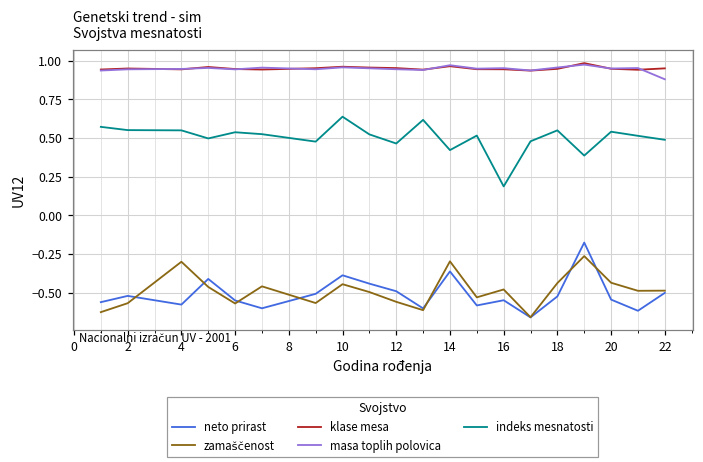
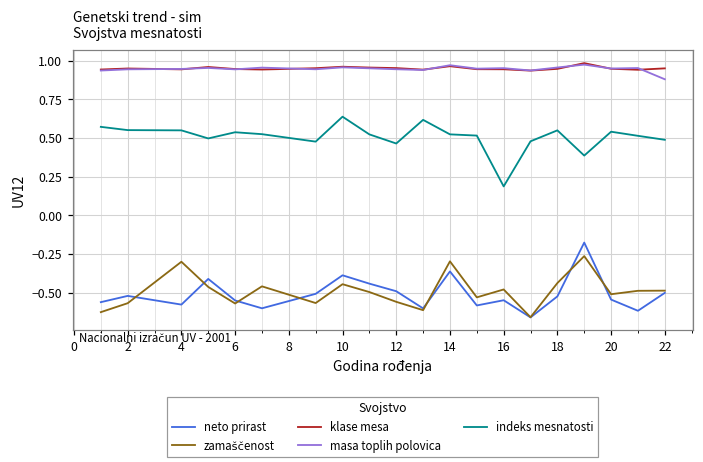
  {
    "neto prirast": {
      "2": -0.52,
      "4": -0.58,
      "6": -0.55,
      "10": -0.39,
      "12": -0.49,
      "14": -0.36,
      "16": -0.55,
      "18": -0.52,
      "20": -0.54
    },
    "zamaščenost": {
      "2": -0.57,
      "4": -0.30,
      "6": -0.57,
      "10": -0.44,
      "12": -0.56,
      "14": -0.30,
      "16": -0.48,
      "18": -0.44,
-     "20": -0.44
+     "20": -0.51
    },
    "klase mesa": {
      "22": 0.95
    },
    "masa toplih polovica": {
      "22": 0.88
    },
    "indeks mesnatosti": {
      "2": 0.55,
      "4": 0.55,
      "6": 0.54,
      "10": 0.64,
      "12": 0.46,
-     "14": 0.42,
+     "14": 0.52,
      "16": 0.19,
      "18": 0.55,
      "20": 0.54,
      "22": 0.49
    }
  }
